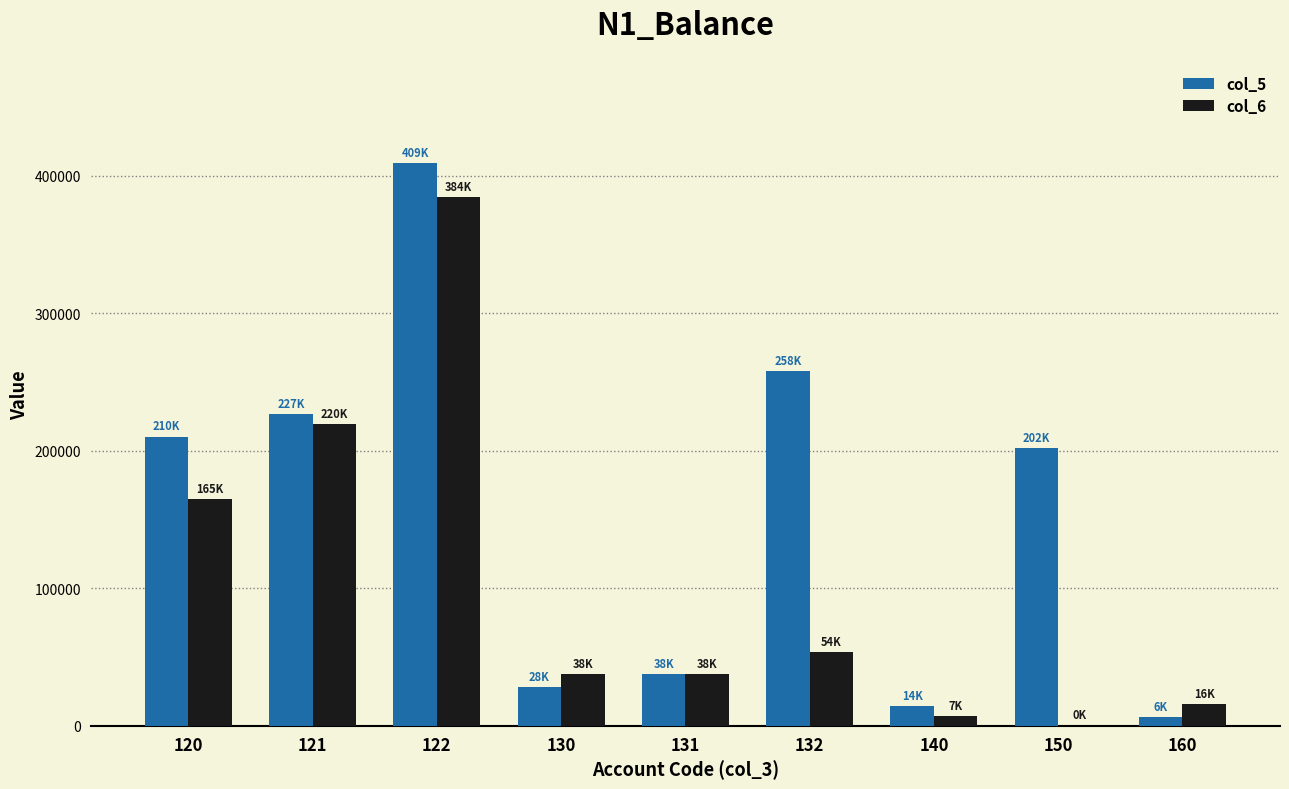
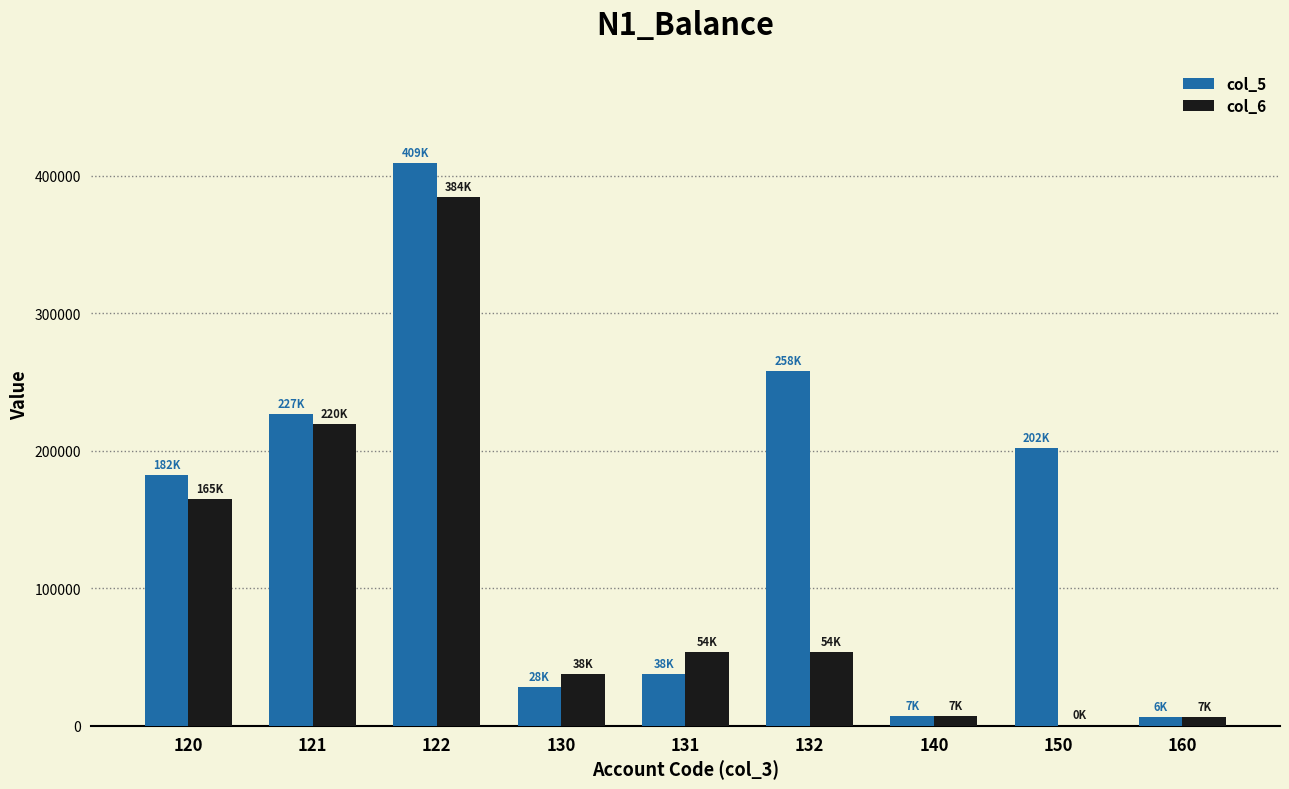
  {
    "col_5": {
-     "120": "210K",
+     "120": "182K",
      "121": "227K",
      "122": "409K",
      "130": "28K",
      "131": "38K",
      "132": "258K",
-     "140": "14K",
+     "140": "7K",
      "150": "202K",
      "160": "6K"
    },
    "col_6": {
      "120": "165K",
      "121": "220K",
      "122": "384K",
      "130": "38K",
-     "131": "38K",
+     "131": "54K",
      "132": "54K",
      "140": "7K",
-     "160": "16K"
+     "160": "7K"
    }
  }
